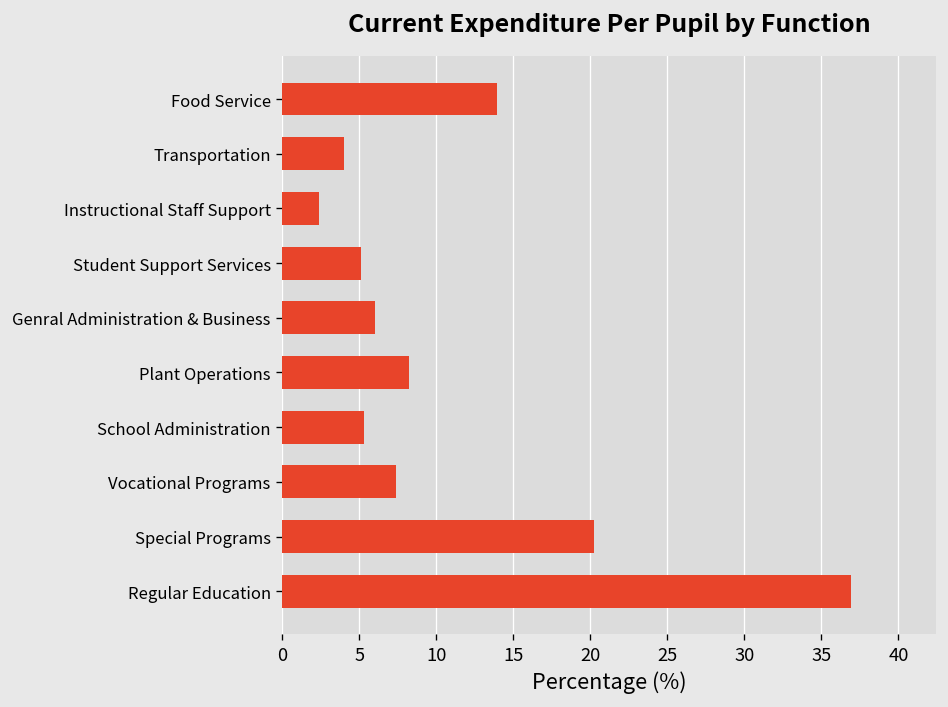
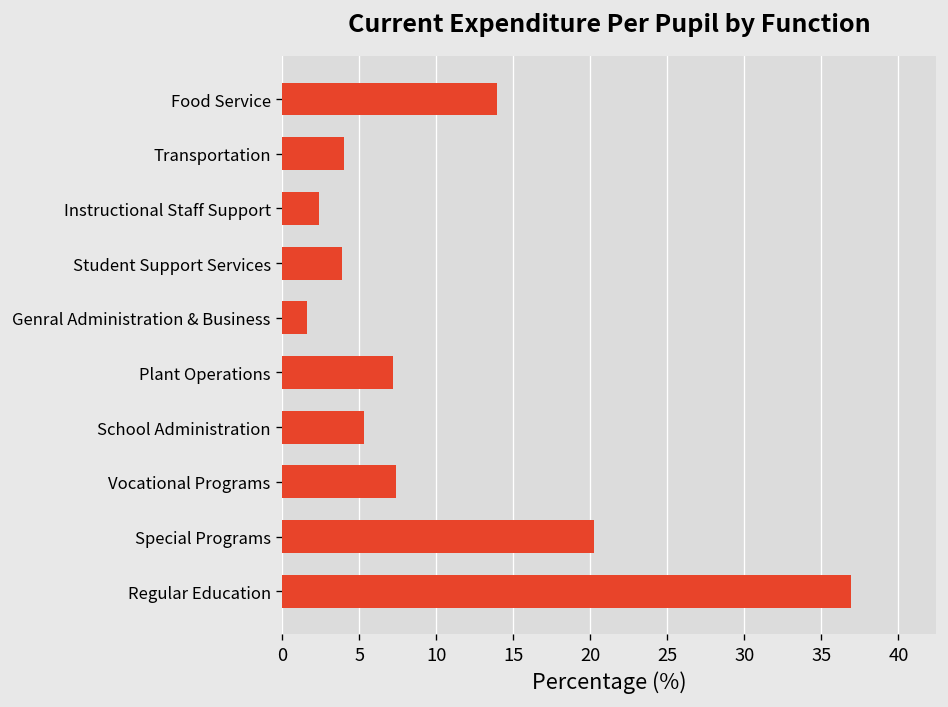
  {
    "Food Service": 13.9,
    "Transportation": 4.0,
    "Instructional Staff Support": 2.4,
-   "Student Support Services": 5.1,
-   "Genral Administration & Business": 6.0,
-   "Plant Operations": 8.2,
+   "Student Support Services": 3.9,
+   "Genral Administration & Business": 1.6,
+   "Plant Operations": 7.2,
    "School Administration": 5.3,
    "Vocational Programs": 7.4,
    "Special Programs": 20.2,
    "Regular Education": 36.9
  }
